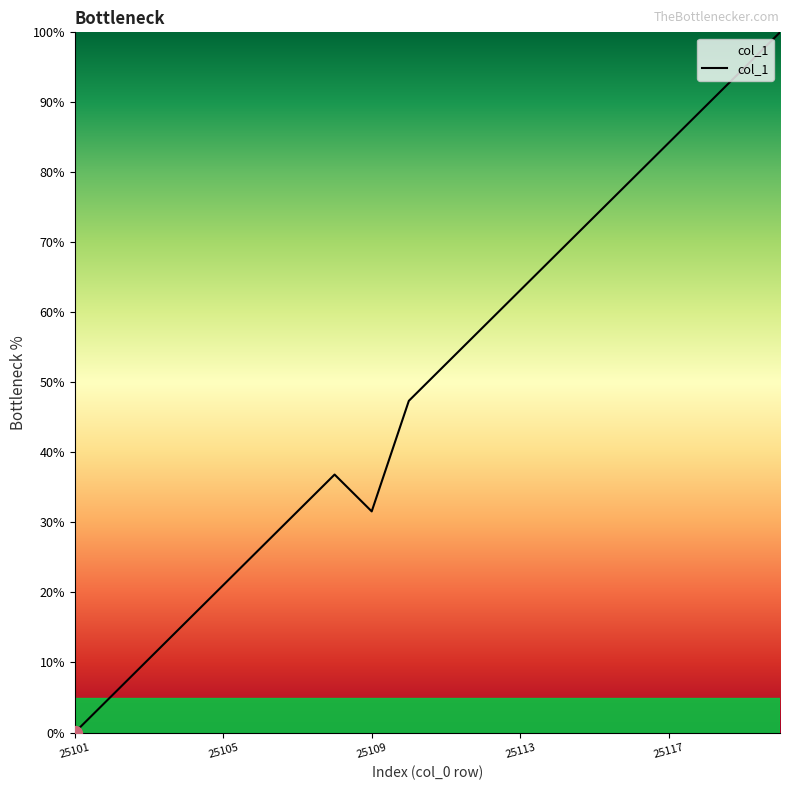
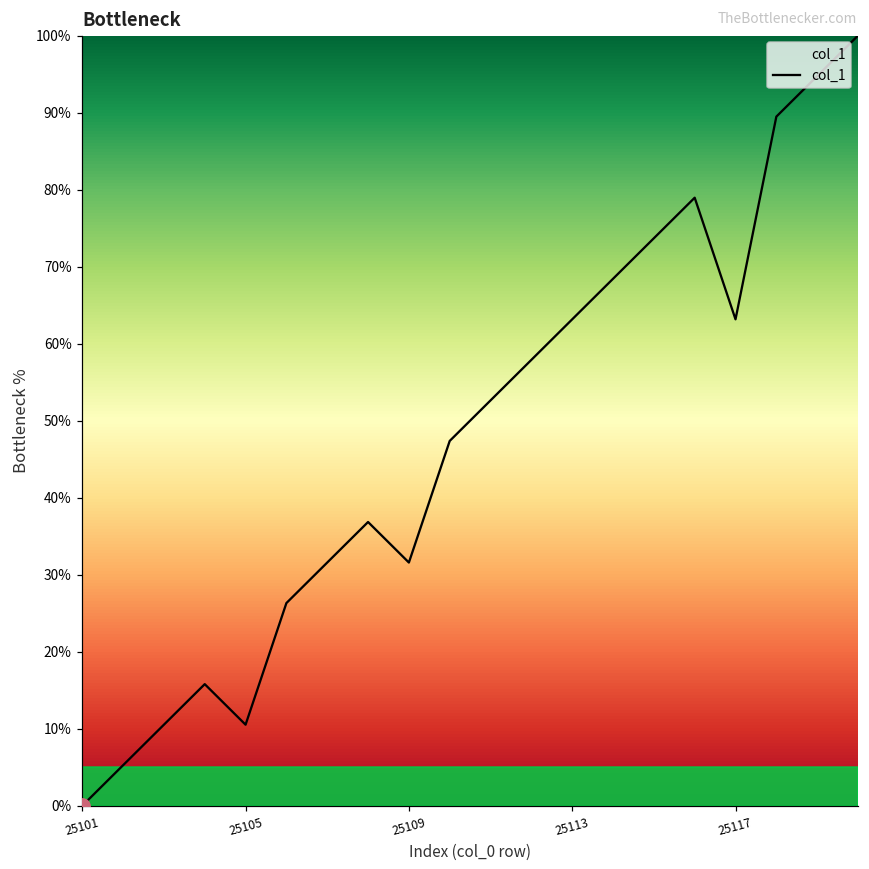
  {
    "col_1": {
-     "25105": "21%",
+     "25105": "11%",
      "25109": "32%",
      "25113": "63%",
-     "25117": "84%"
+     "25117": "63%"
    }
  }
